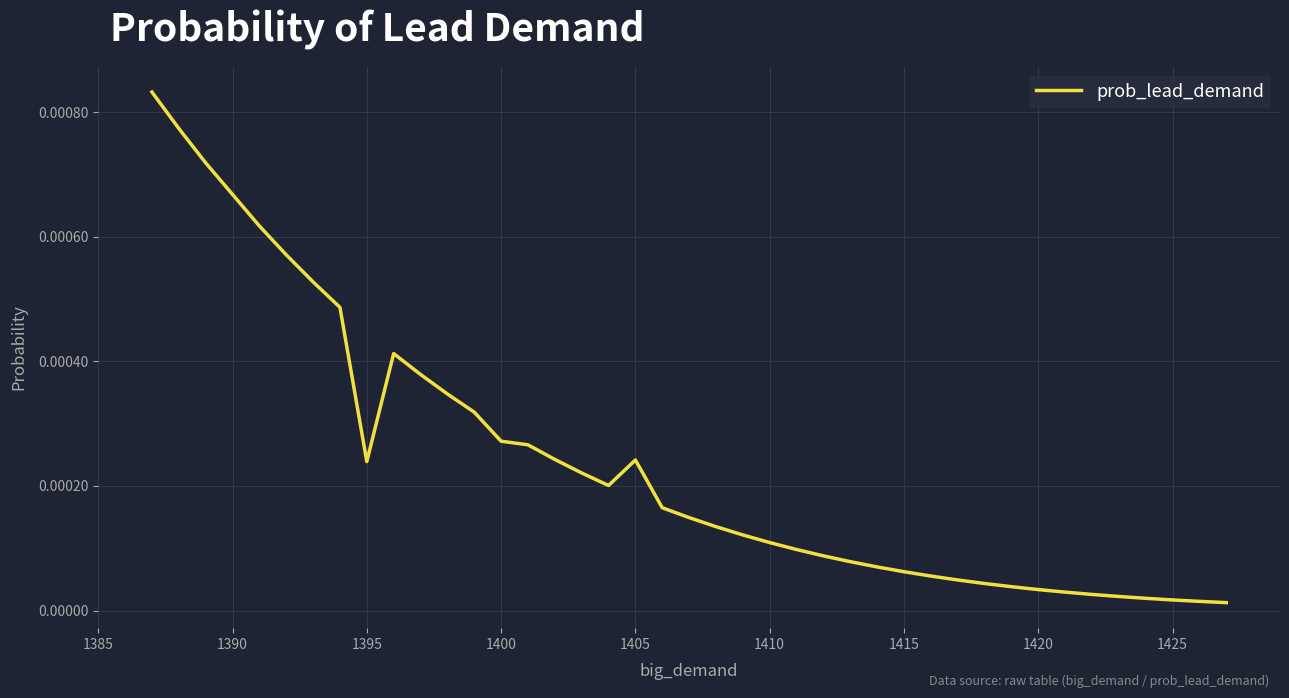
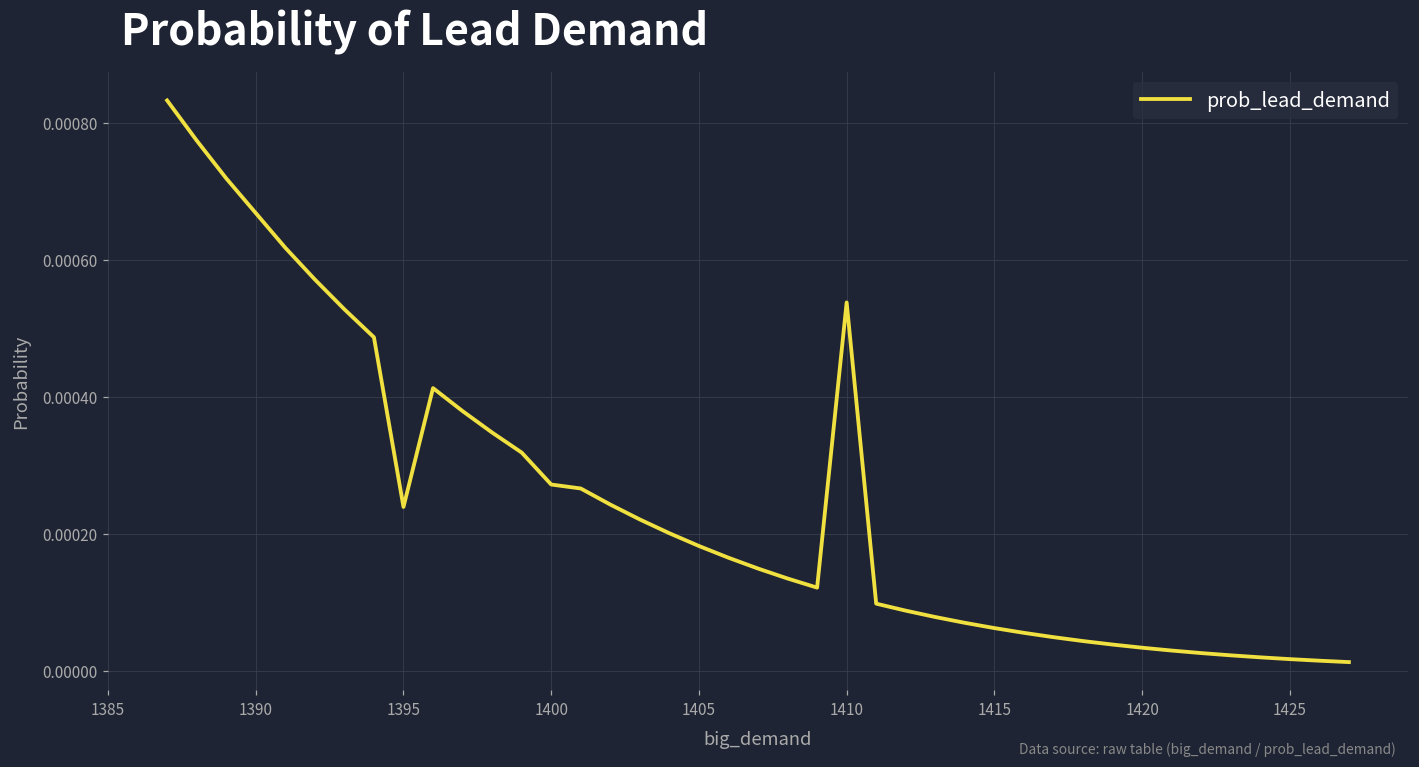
  {
    "1395": 0.00024,
    "1400": 0.00027,
-   "1405": 0.00024,
-   "1410": 0.00011,
+   "1405": 0.00018,
+   "1410": 0.00054,
    "1415": 0.00006,
    "1420": 0.00003,
    "1425": 0.00002
  }
